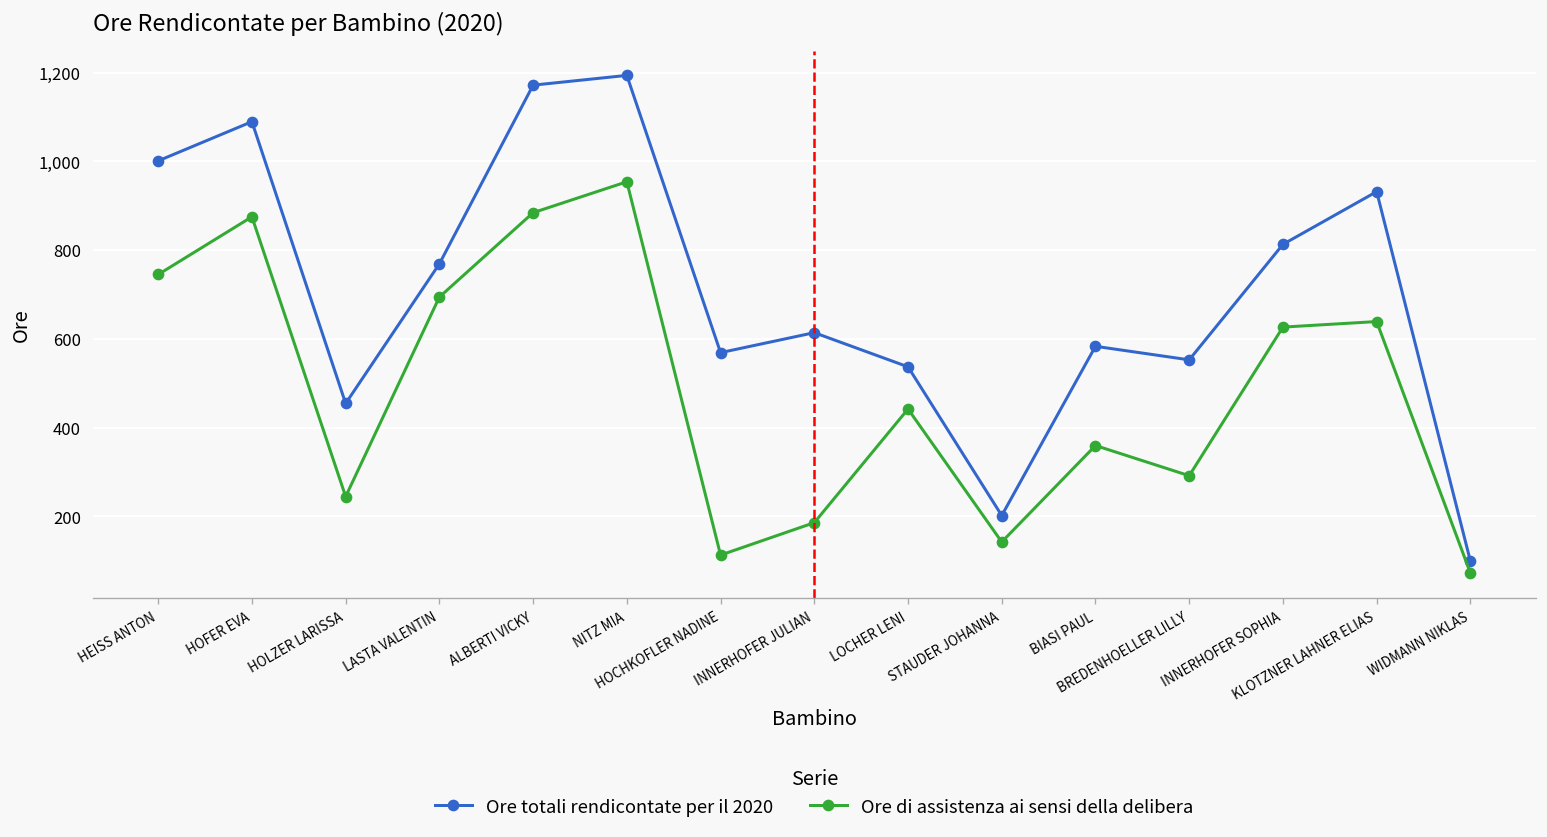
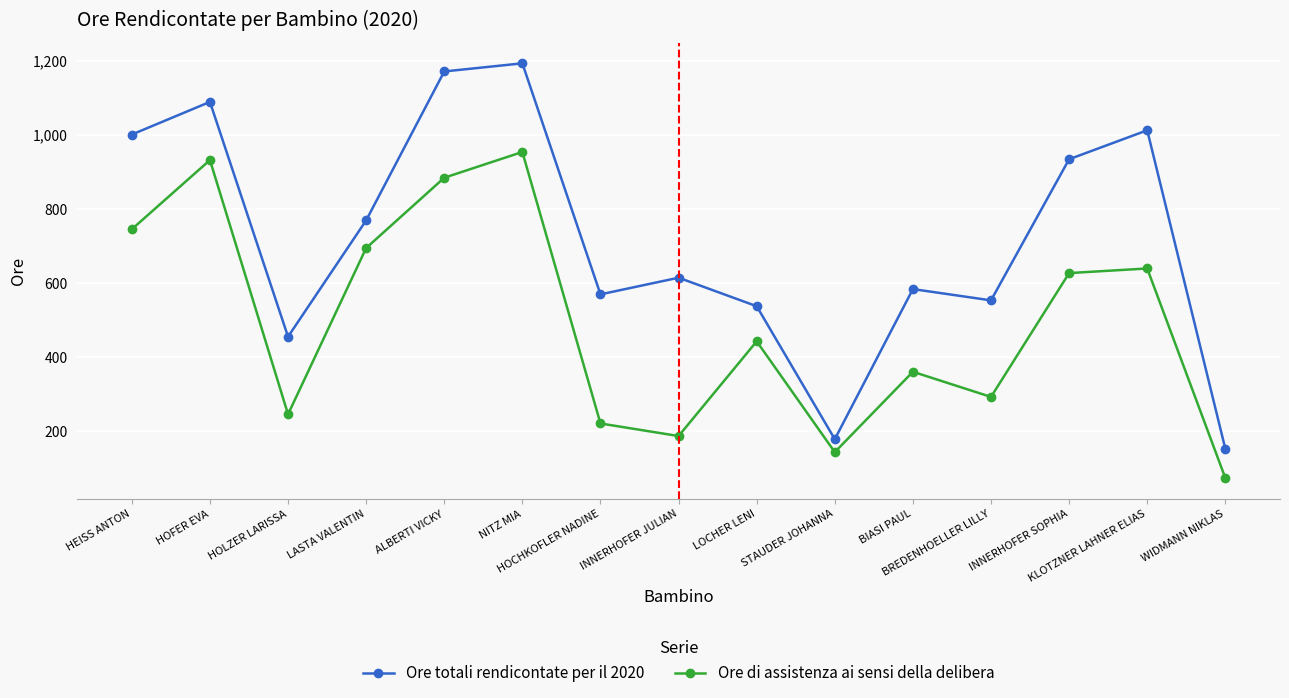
  {
    "Ore totali rendicontate per il 2020": {
      "HEISS ANTON": "1,000",
      "HOFER EVA": "1,090",
      "HOLZER LARISSA": "450",
      "LASTA VALENTIN": "770",
      "ALBERTI VICKY": "1,170",
      "NITZ MIA": "1,190",
      "HOCHKOFLER NADINE": "570",
      "INNERHOFER JULIAN": "610",
      "LOCHER LENI": "540",
-     "STAUDER JOHANNA": "200",
+     "STAUDER JOHANNA": "180",
      "BIASI PAUL": "580",
      "BREDENHOELLER LILLY": "550",
-     "INNERHOFER SOPHIA": "810",
-     "KLOTZNER LAHNER ELIAS": "930",
-     "WIDMANN NIKLAS": "100"
+     "INNERHOFER SOPHIA": "930",
+     "KLOTZNER LAHNER ELIAS": "1,010",
+     "WIDMANN NIKLAS": "150"
    },
    "Ore di assistenza ai sensi della delibera": {
      "HEISS ANTON": "750",
-     "HOFER EVA": "880",
+     "HOFER EVA": "930",
      "HOLZER LARISSA": "240",
      "LASTA VALENTIN": "690",
      "ALBERTI VICKY": "880",
      "NITZ MIA": "950",
-     "HOCHKOFLER NADINE": "110",
+     "HOCHKOFLER NADINE": "220",
      "INNERHOFER JULIAN": "190",
      "LOCHER LENI": "440",
      "STAUDER JOHANNA": "140",
      "BIASI PAUL": "360",
      "BREDENHOELLER LILLY": "290",
      "INNERHOFER SOPHIA": "630",
      "KLOTZNER LAHNER ELIAS": "640",
      "WIDMANN NIKLAS": "70"
    }
  }
